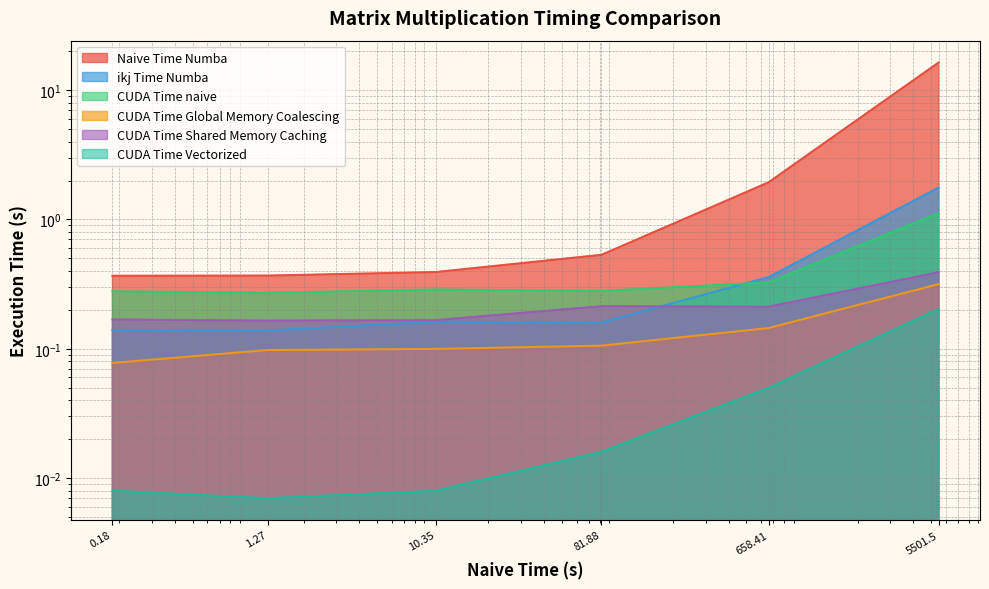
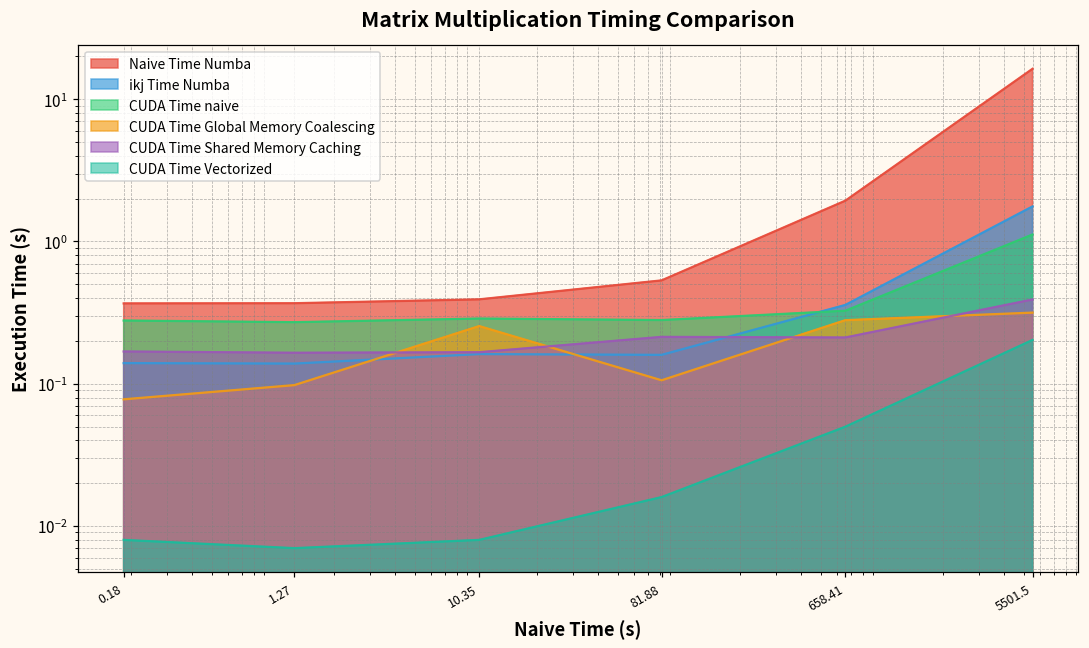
  {
    "Naive Time Numba": {
      "0.18": 0.37,
      "1.27": 0.37,
      "10.35": 0.39,
      "81.88": 0.53,
      "658.41": 1.9,
      "5501.5": 16
    },
    "ikj Time Numba": {
      "0.18": 0.14,
      "1.27": 0.14,
      "81.88": 0.16,
      "658.41": 0.36,
      "5501.5": 1.8
    },
    "CUDA Time Global Memory Coalescing": {
      "0.18": 0.08,
      "1.27": 0.10,
-     "10.35": 0.10,
+     "10.35": 0.25,
      "81.88": 0.11,
-     "658.41": 0.14,
+     "658.41": 0.28,
      "5501.5": 0.32
    },
    "CUDA Time Shared Memory Caching": {
      "0.18": 0.17,
      "1.27": 0.17,
      "81.88": 0.21,
      "658.41": 0.21,
      "5501.5": 0.39
    }
  }
